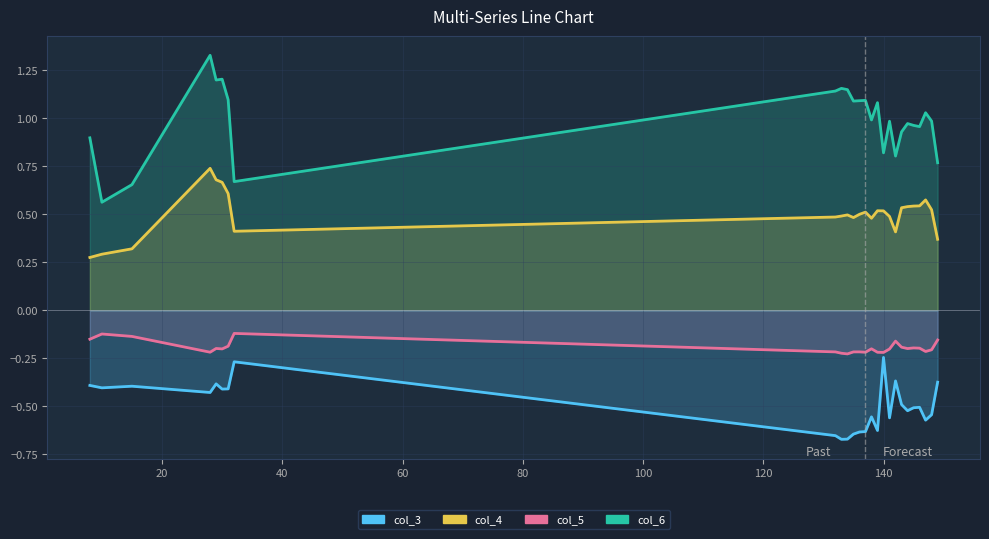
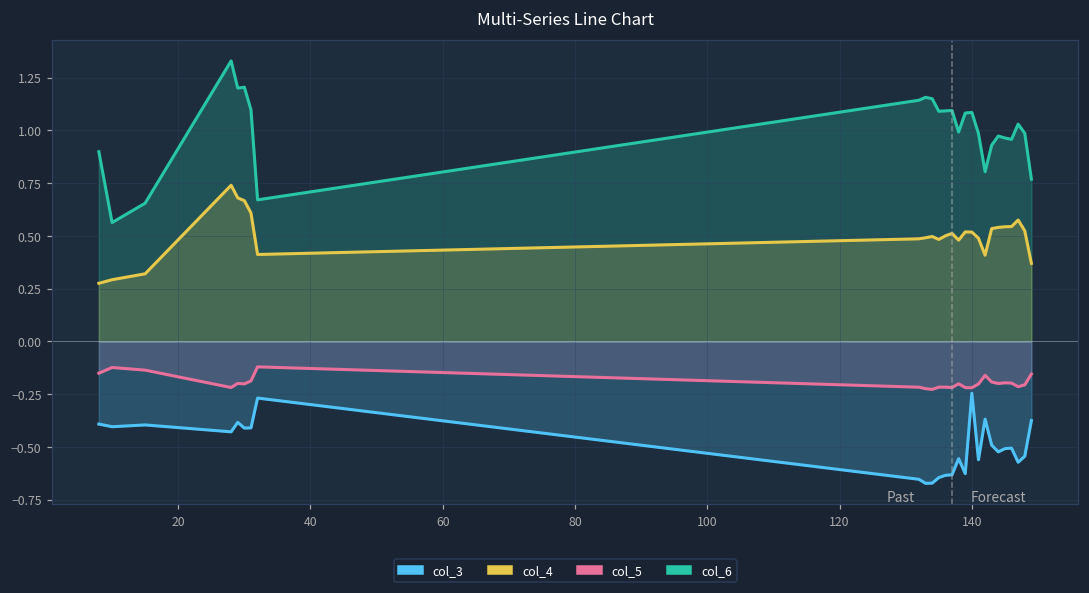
  {
    "col_6": {
-     "140": 0.82
+     "140": 1.09
    },
    "col_4": {
      "140": 0.52
    },
    "col_3": {
      "140": -0.25
    }
  }
